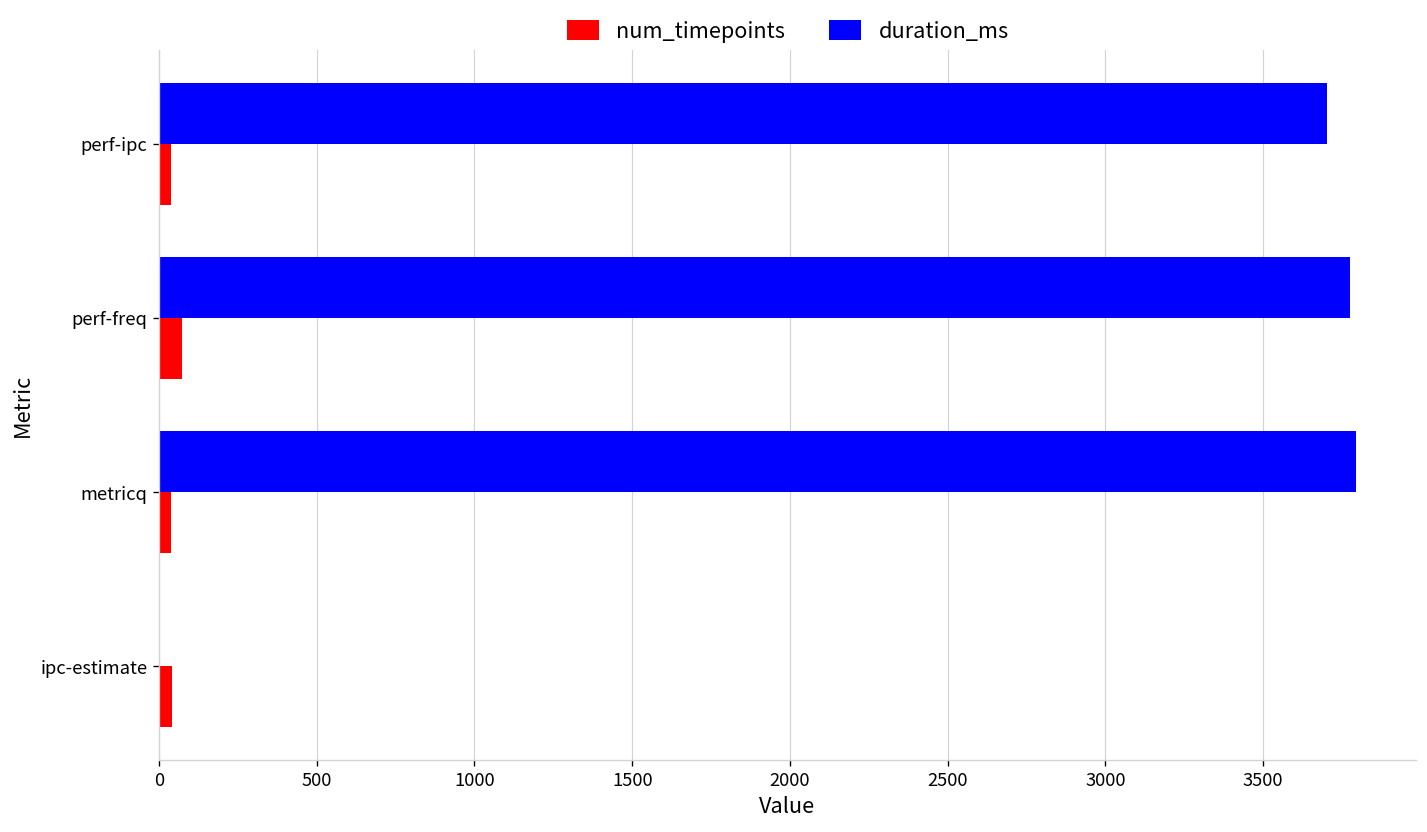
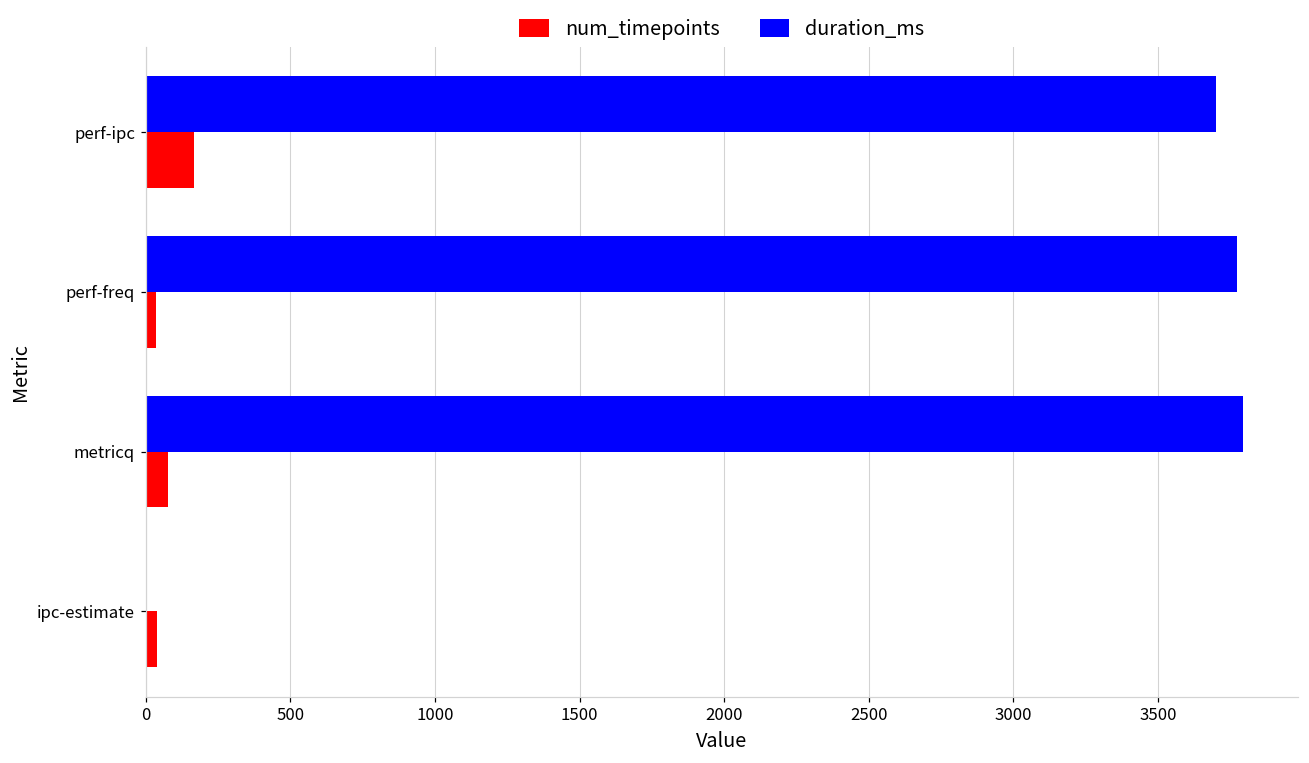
  {
    "num_timepoints": {
-     "perf-ipc": 40,
-     "perf-freq": 70,
-     "metricq": 40,
+     "perf-ipc": 170,
+     "perf-freq": 40,
+     "metricq": 80,
      "ipc-estimate": 40
    },
    "duration_ms": {
      "perf-ipc": 3700,
      "perf-freq": 3770,
      "metricq": 3800,
      "ipc-estimate": 0
    }
  }
